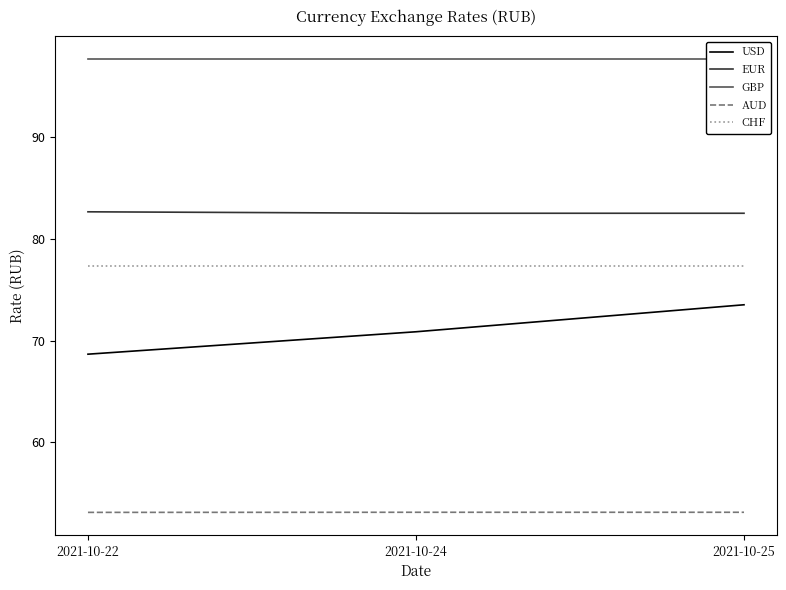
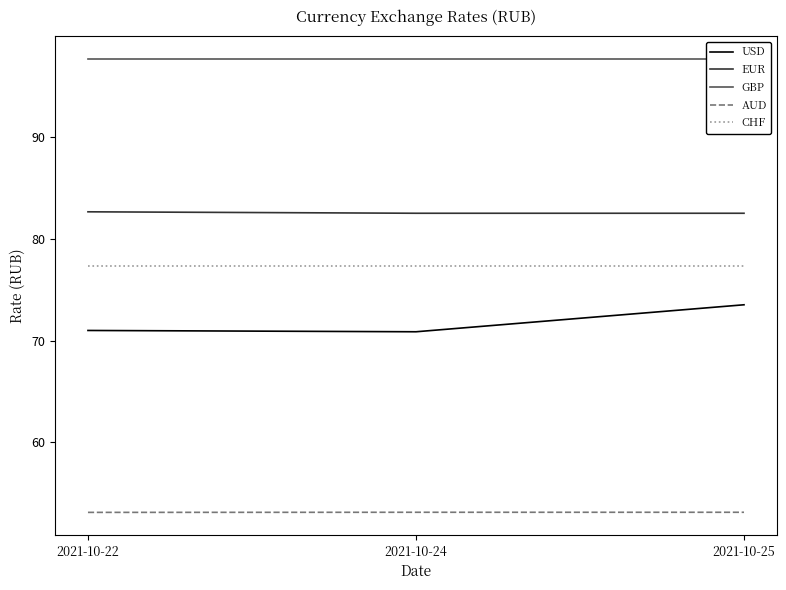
  {
    "USD": {
-     "2021-10-22": 68.7,
+     "2021-10-22": 71.0,
      "2021-10-24": 70.9,
      "2021-10-25": 73.5
    }
  }
